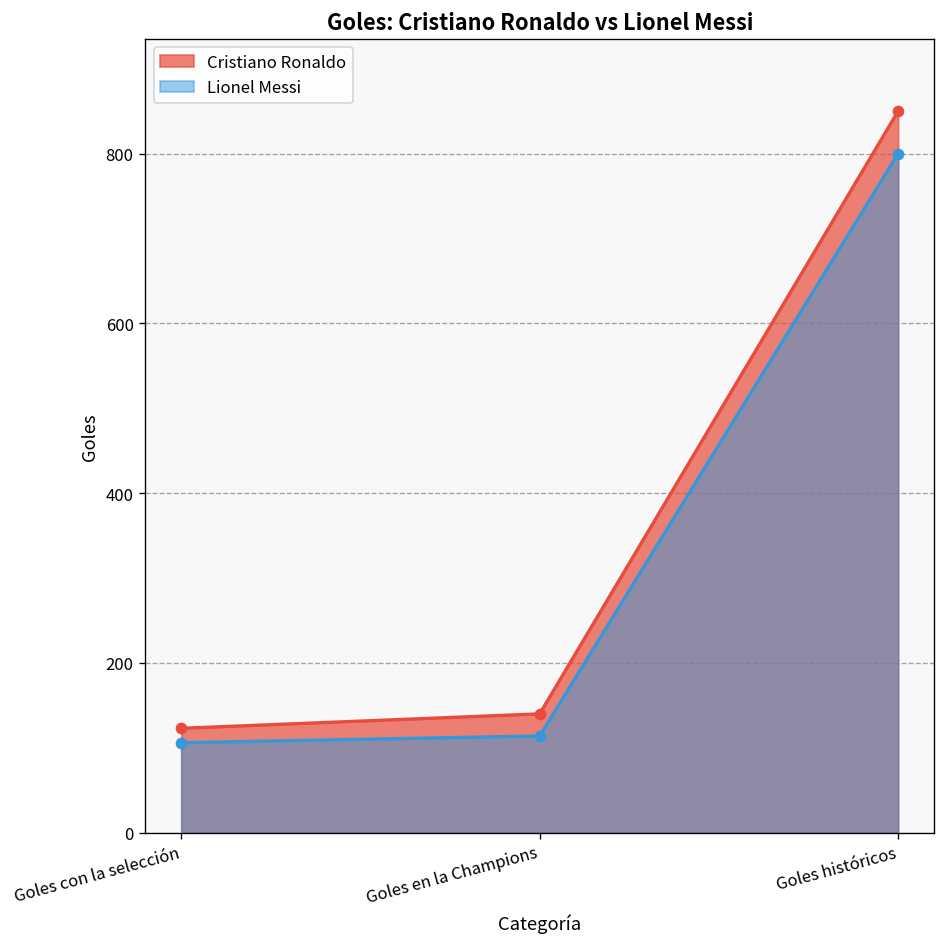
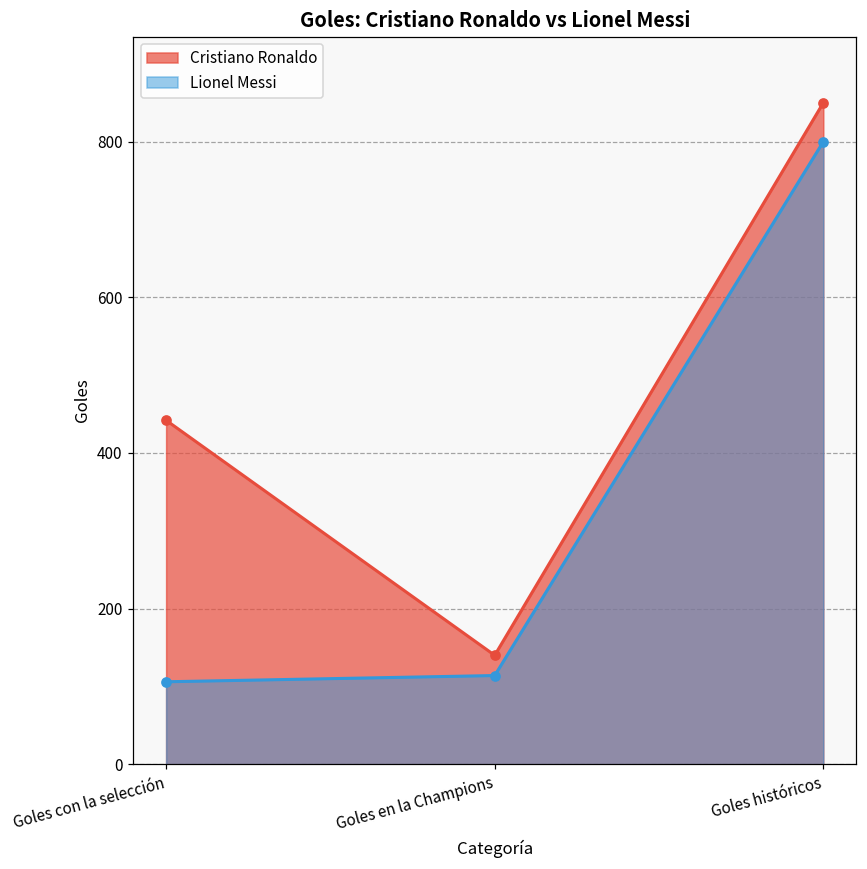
  {
    "Cristiano Ronaldo": {
-     "Goles con la selección": 120,
+     "Goles con la selección": 440,
      "Goles en la Champions": 140,
      "Goles históricos": 850
    },
    "Lionel Messi": {
      "Goles con la selección": 110,
      "Goles en la Champions": 110,
      "Goles históricos": 800
    }
  }
